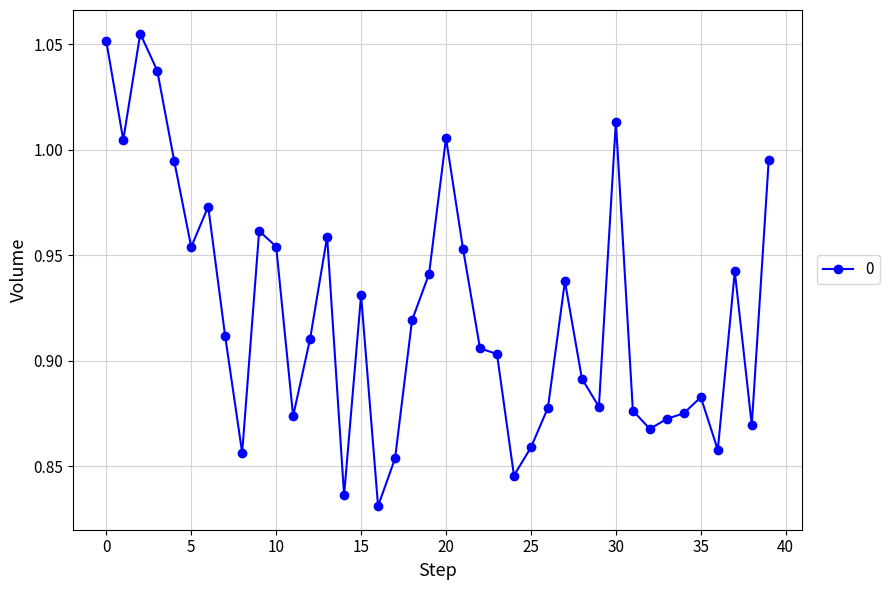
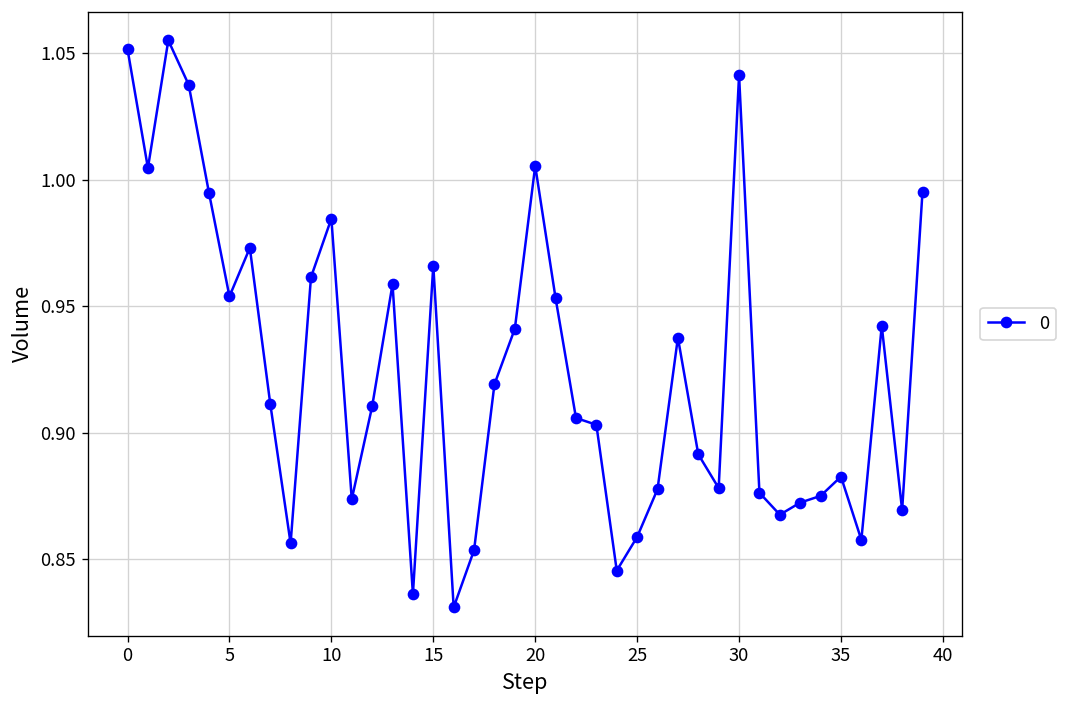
  {
    "0": 1.051,
    "5": 0.954,
-   "10": 0.954,
-   "15": 0.931,
+   "10": 0.985,
+   "15": 0.966,
    "20": 1.005,
    "25": 0.859,
-   "30": 1.013,
+   "30": 1.041,
    "35": 0.883
  }
